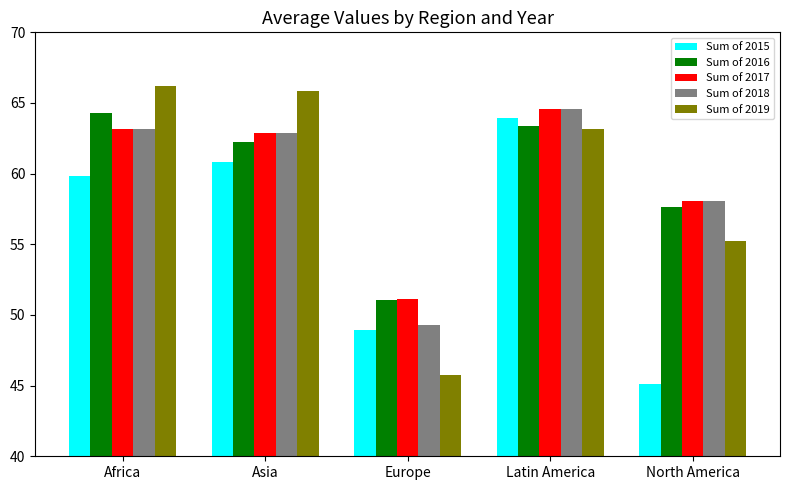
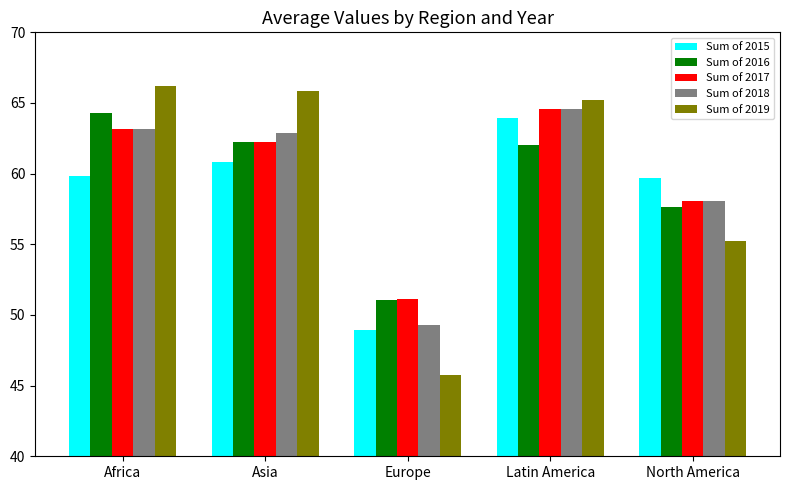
  {
    "Sum of 2015": {
      "Africa": 59.8,
      "Asia": 60.9,
      "Europe": 48.9,
      "Latin America": 64.0,
-     "North America": 45.1
+     "North America": 59.7
    },
    "Sum of 2016": {
      "Africa": 64.3,
      "Asia": 62.2,
      "Europe": 51.1,
-     "Latin America": 63.4,
+     "Latin America": 62.0,
      "North America": 57.7
    },
    "Sum of 2017": {
      "Africa": 63.1,
-     "Asia": 62.9,
+     "Asia": 62.3,
      "Europe": 51.1,
      "Latin America": 64.6,
      "North America": 58.0
    },
    "Sum of 2018": {
      "Africa": 63.1,
      "Asia": 62.9,
      "Europe": 49.3,
      "Latin America": 64.6,
      "North America": 58.0
    },
    "Sum of 2019": {
      "Africa": 66.2,
      "Asia": 65.8,
      "Europe": 45.7,
-     "Latin America": 63.1,
+     "Latin America": 65.2,
      "North America": 55.2
    }
  }
